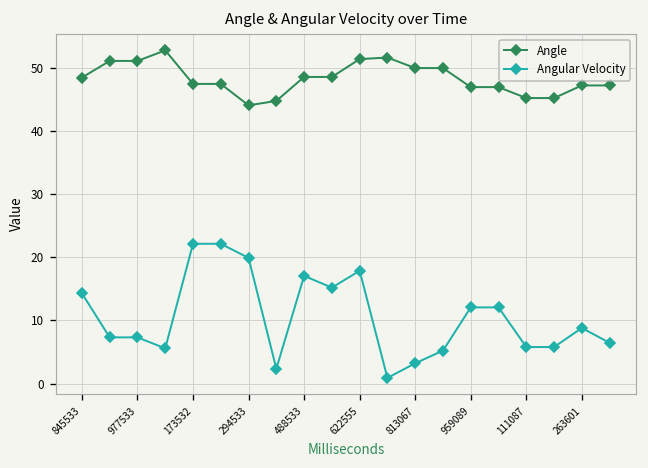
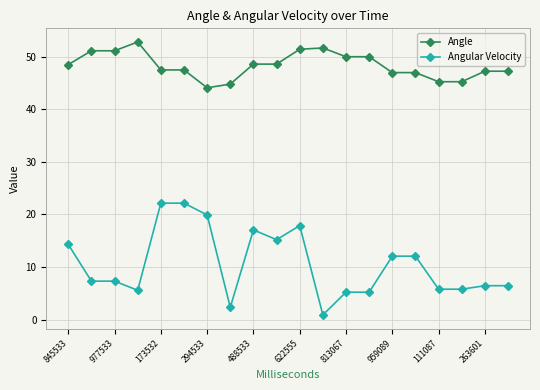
  {
    "Angle": {
      "845533": 48,
      "977533": 51,
      "173532": 47,
      "294533": 44,
      "488533": 49,
      "622555": 51,
      "813067": 50,
      "959089": 47,
      "111087": 45,
      "263601": 47
    },
    "Angular Velocity": {
      "845533": 14,
      "977533": 7,
      "173532": 22,
      "294533": 20,
      "488533": 17,
      "622555": 18,
-     "813067": 3,
+     "813067": 5,
      "959089": 12,
      "111087": 6,
-     "263601": 9
+     "263601": 6
    }
  }
